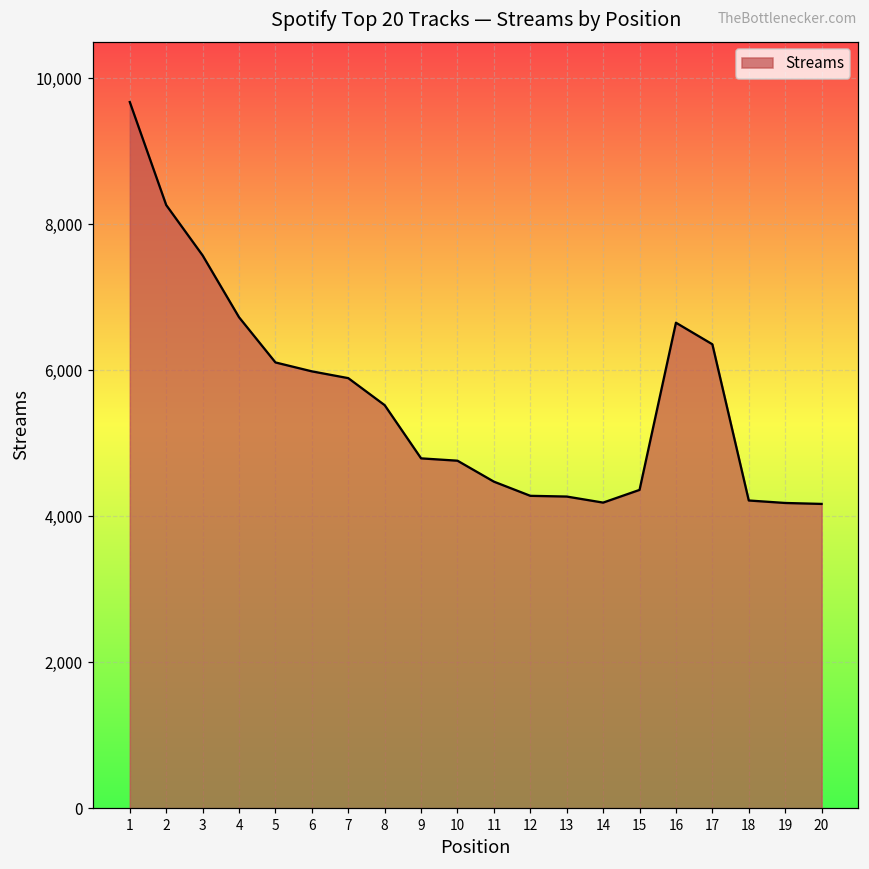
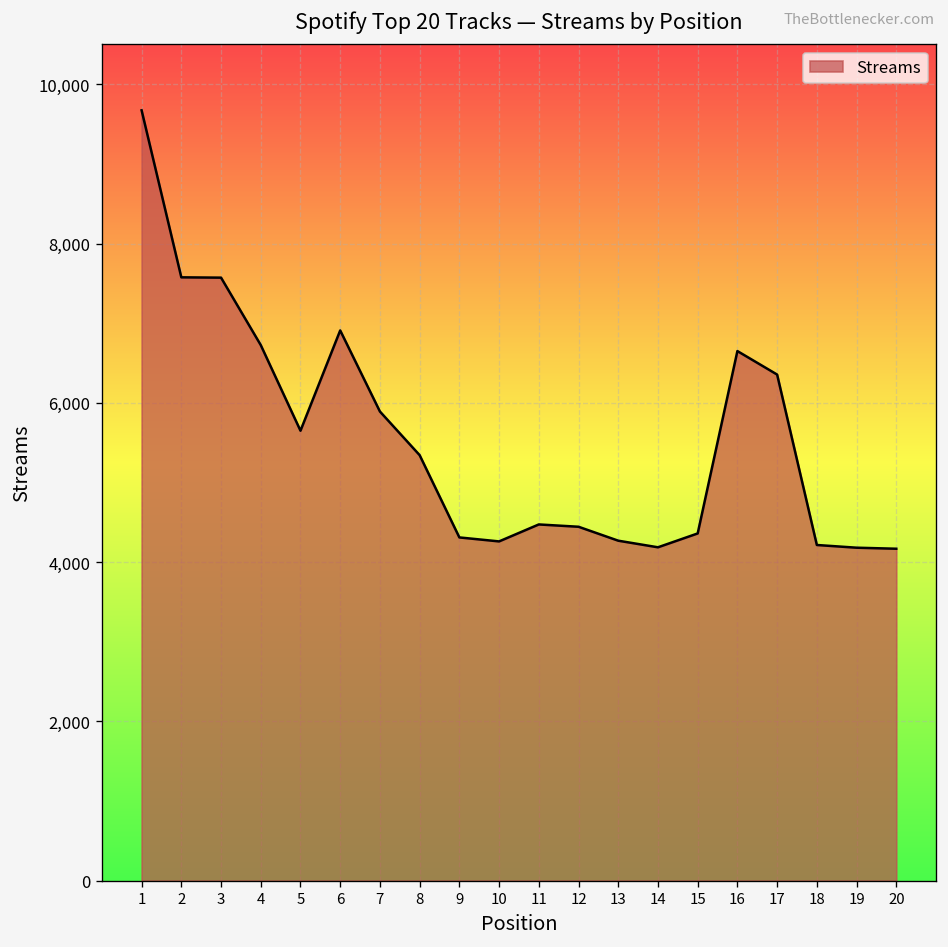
  {
    "1": "9,700",
-   "2": "8,300",
+   "2": "7,600",
    "3": "7,600",
    "4": "6,700",
-   "5": "6,100",
-   "6": "6,000",
+   "5": "5,700",
+   "6": "6,900",
    "7": "5,900",
-   "8": "5,500",
-   "9": "4,800",
-   "10": "4,800",
+   "8": "5,300",
+   "9": "4,300",
+   "10": "4,300",
    "11": "4,500",
-   "12": "4,300",
+   "12": "4,400",
    "13": "4,300",
    "14": "4,200",
    "15": "4,400",
    "16": "6,700",
    "17": "6,400",
    "18": "4,200",
    "19": "4,200",
    "20": "4,200"
  }
